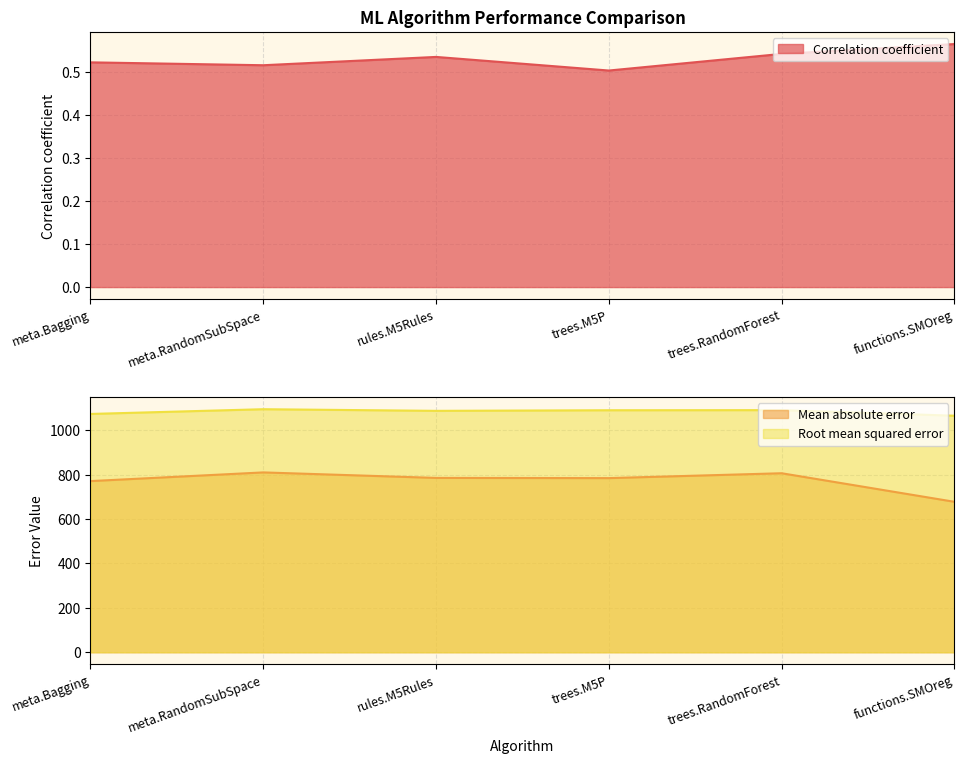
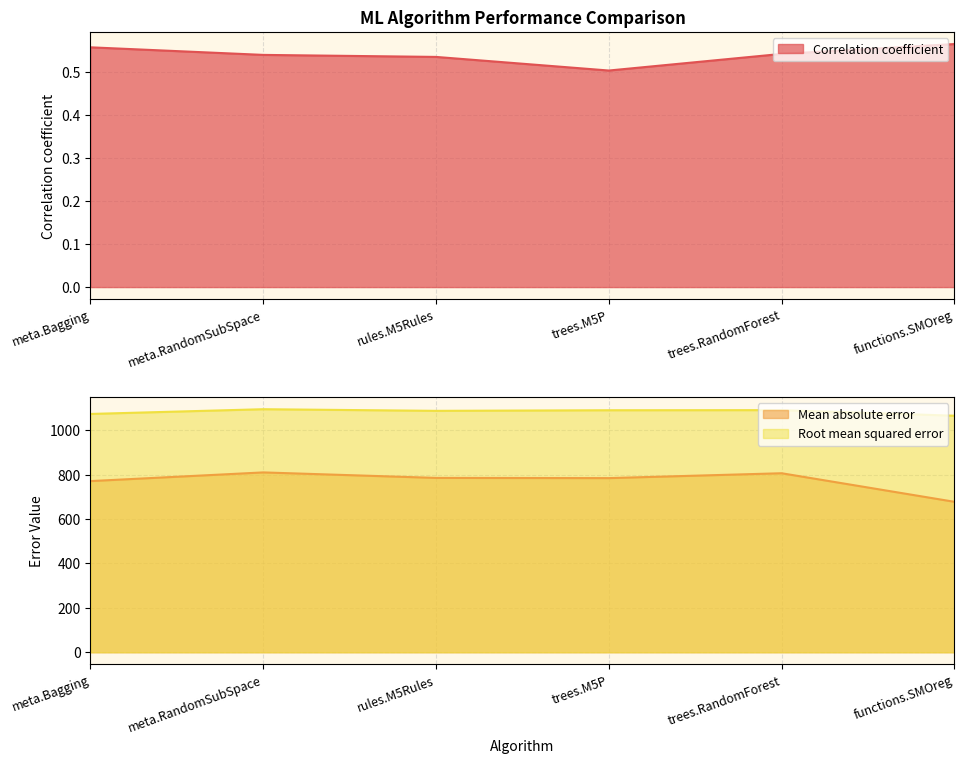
  {
    "ML Algorithm Performance Comparison": {
-     "meta.Bagging": 0.52,
-     "meta.RandomSubSpace": 0.52,
+     "meta.Bagging": 0.56,
+     "meta.RandomSubSpace": 0.54,
      "rules.M5Rules": 0.53,
      "trees.M5P": 0.50,
      "functions.SMOreg": 0.56
    }
  }
